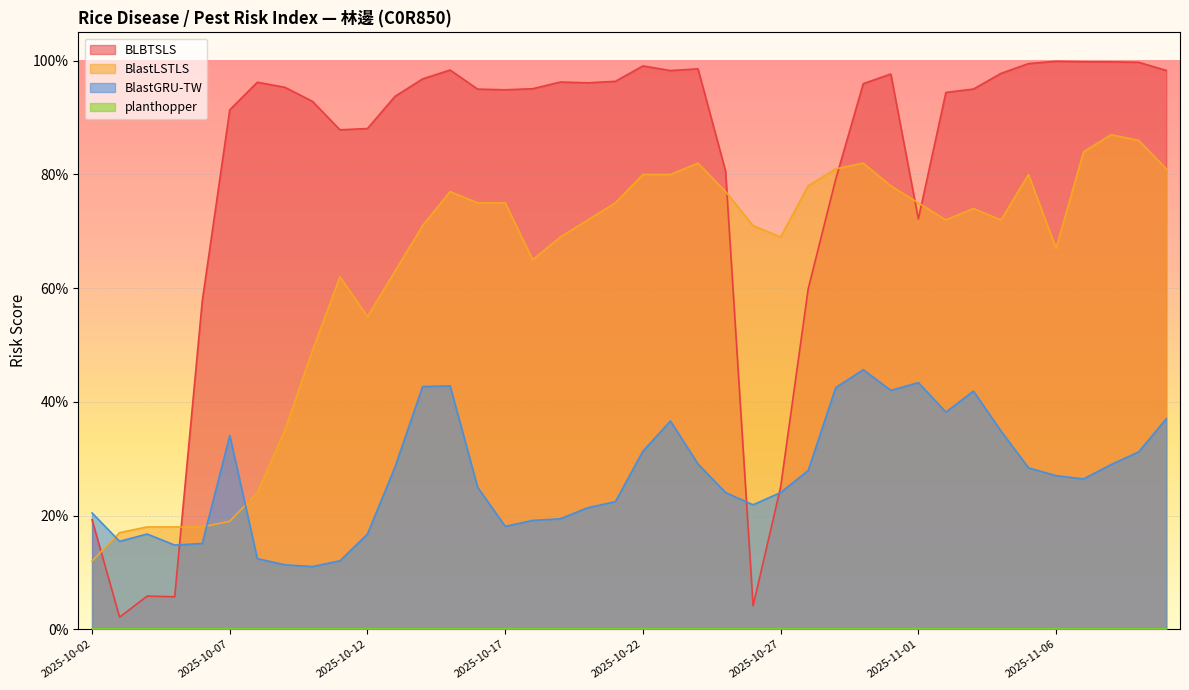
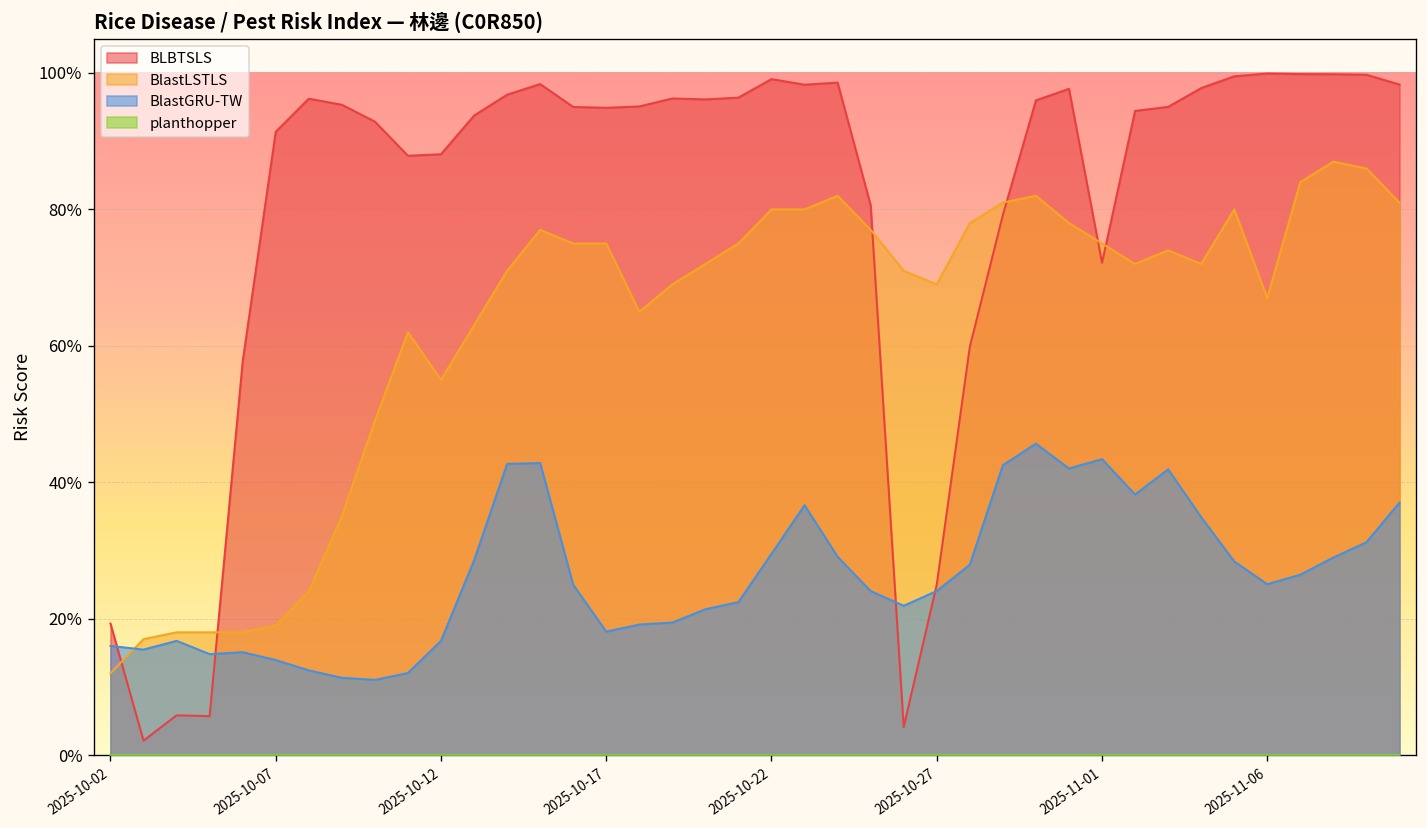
  {
    "BLBTSLS": {
      "2025-10-02": "19%",
      "2025-10-07": "91%",
      "2025-10-12": "88%",
      "2025-10-17": "95%",
      "2025-10-22": "99%",
      "2025-10-27": "25%",
      "2025-11-01": "72%",
      "2025-11-06": "100%"
    },
    "BlastLSTLS": {
      "2025-10-02": "12%",
      "2025-10-07": "19%",
      "2025-10-12": "55%",
      "2025-10-17": "75%",
      "2025-10-22": "80%",
      "2025-10-27": "69%",
      "2025-11-01": "75%",
      "2025-11-06": "67%"
    },
    "BlastGRU-TW": {
-     "2025-10-02": "20%",
-     "2025-10-07": "34%",
+     "2025-10-02": "16%",
+     "2025-10-07": "14%",
      "2025-10-12": "17%",
      "2025-10-17": "18%",
-     "2025-10-22": "31%",
+     "2025-10-22": "30%",
      "2025-10-27": "24%",
      "2025-11-01": "43%",
-     "2025-11-06": "27%"
+     "2025-11-06": "25%"
    },
    "planthopper": {
      "2025-10-02": "0%",
      "2025-10-07": "0%",
      "2025-10-12": "0%",
      "2025-10-17": "0%",
      "2025-10-22": "0%",
      "2025-10-27": "0%",
      "2025-11-01": "0%",
      "2025-11-06": "0%"
    }
  }
